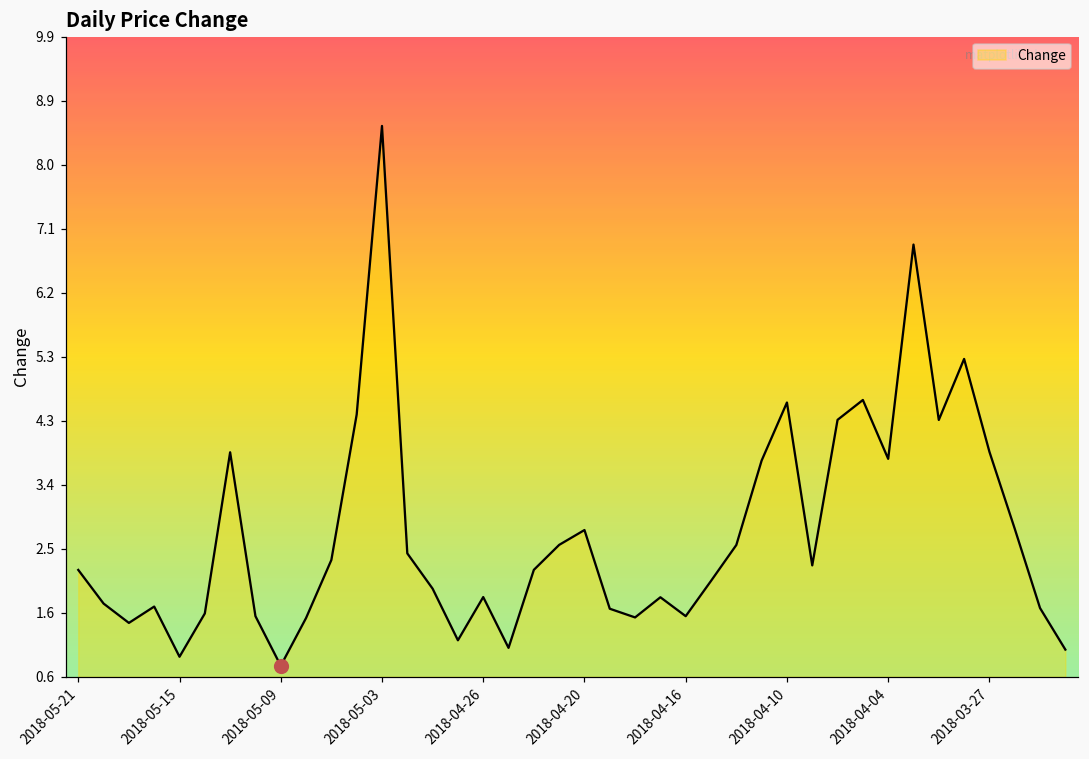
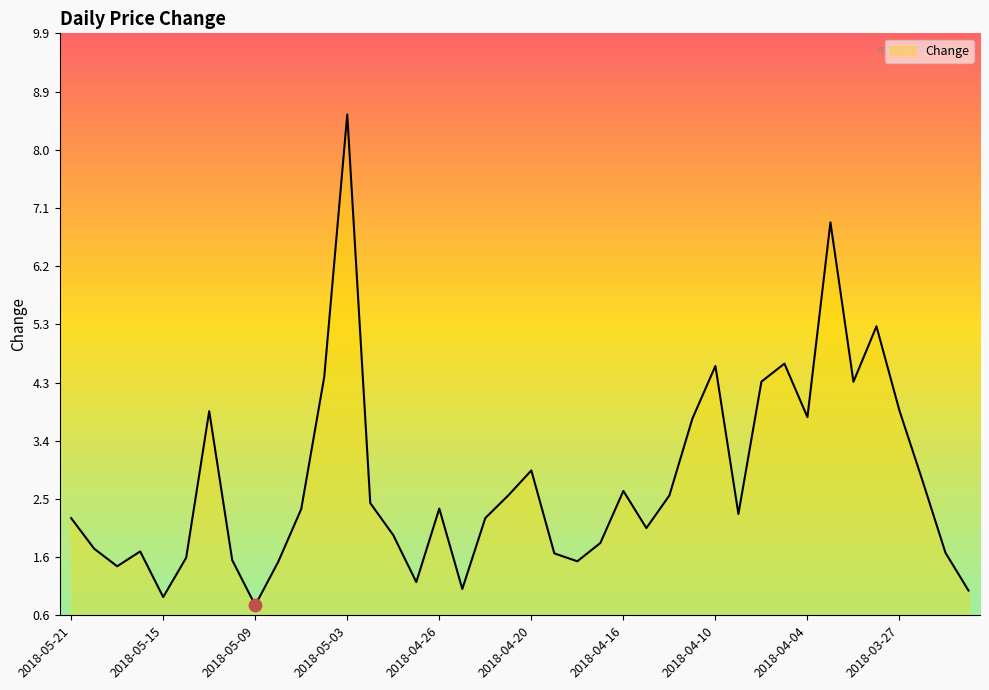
  {
    "Change": {
      "2018-05-21": 2.2,
      "2018-05-15": 0.9,
      "2018-05-03": 8.6,
-     "2018-04-26": 1.8,
-     "2018-04-20": 2.8,
-     "2018-04-16": 1.5,
+     "2018-04-26": 2.3,
+     "2018-04-20": 2.9,
+     "2018-04-16": 2.6,
      "2018-04-10": 4.6,
      "2018-04-04": 3.8,
      "2018-03-27": 3.9
    }
  }
